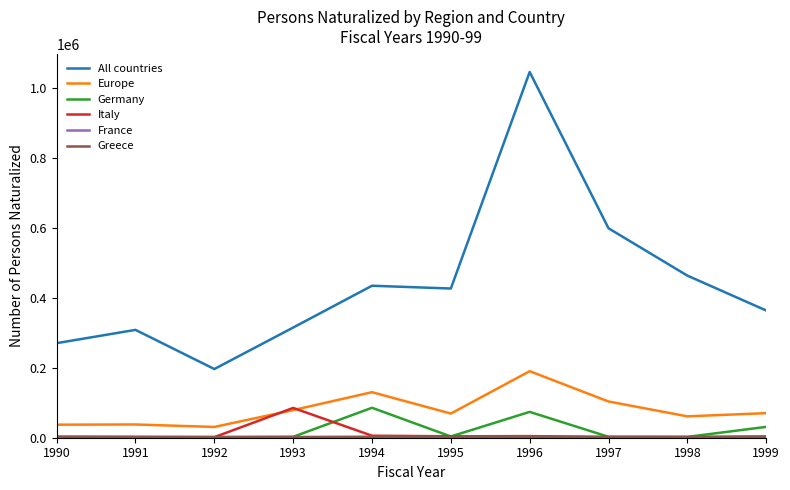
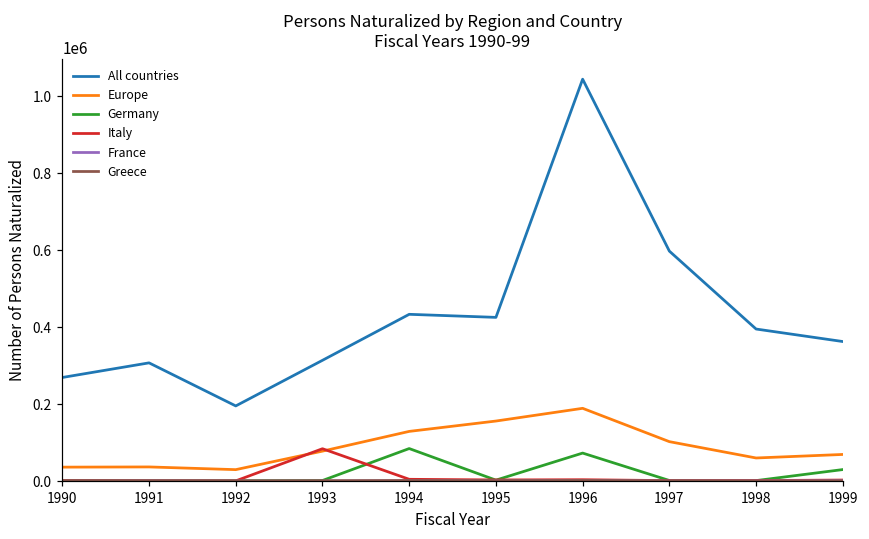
  {
    "All countries": {
      "1990": 270000,
      "1991": 310000,
      "1992": 200000,
      "1993": 310000,
      "1994": 430000,
      "1995": 430000,
      "1996": 1040000,
      "1997": 600000,
-     "1998": 460000,
+     "1998": 400000,
      "1999": 360000
    },
    "Europe": {
      "1990": 40000,
      "1991": 40000,
      "1992": 30000,
      "1994": 130000,
-     "1995": 70000,
+     "1995": 160000,
      "1996": 190000,
      "1997": 100000,
      "1998": 60000,
      "1999": 70000
    },
    "Germany": {
      "1994": 90000,
      "1996": 70000,
      "1999": 30000
    }
  }
